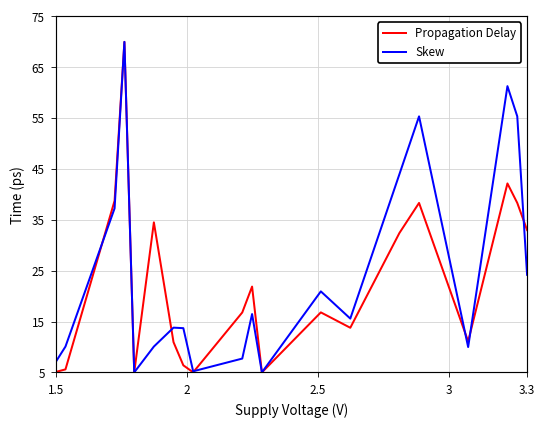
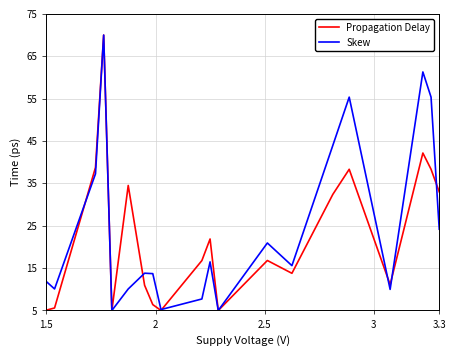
  {
    "Propagation Delay": {
      "1.5": 5,
      "3.3": 33
    },
    "Skew": {
-     "1.5": 7,
+     "1.5": 12,
      "3.3": 24
    }
  }
